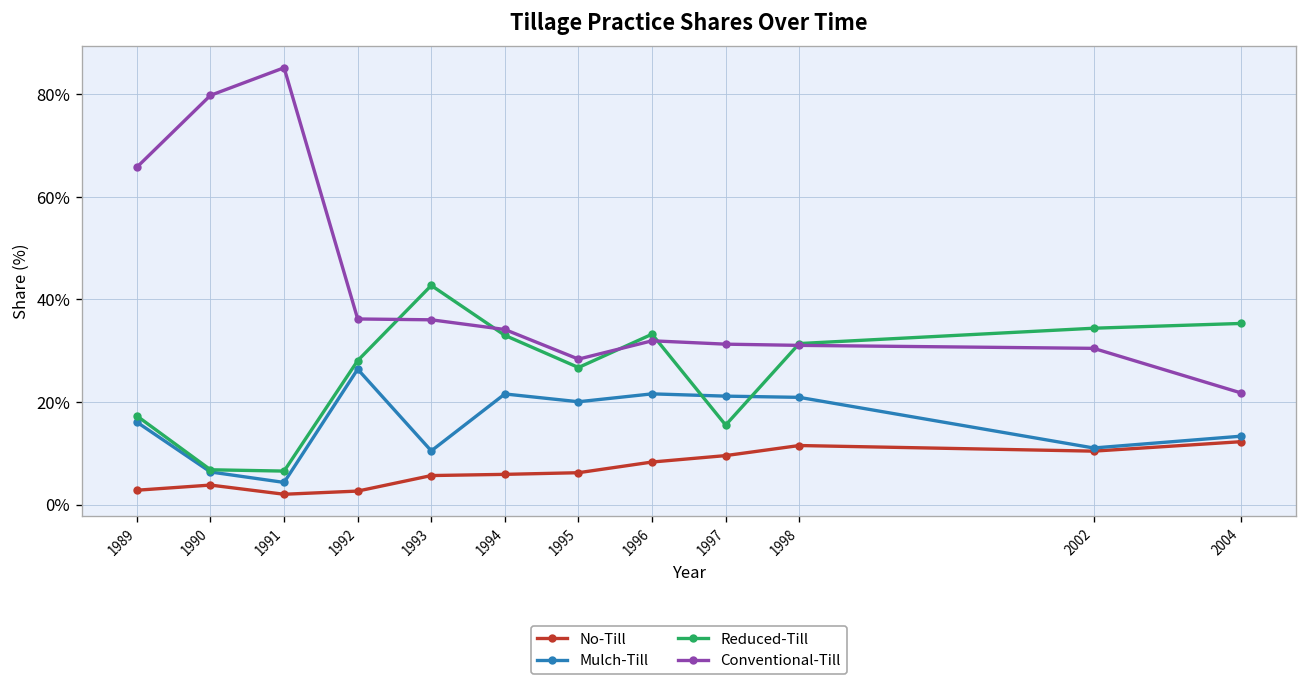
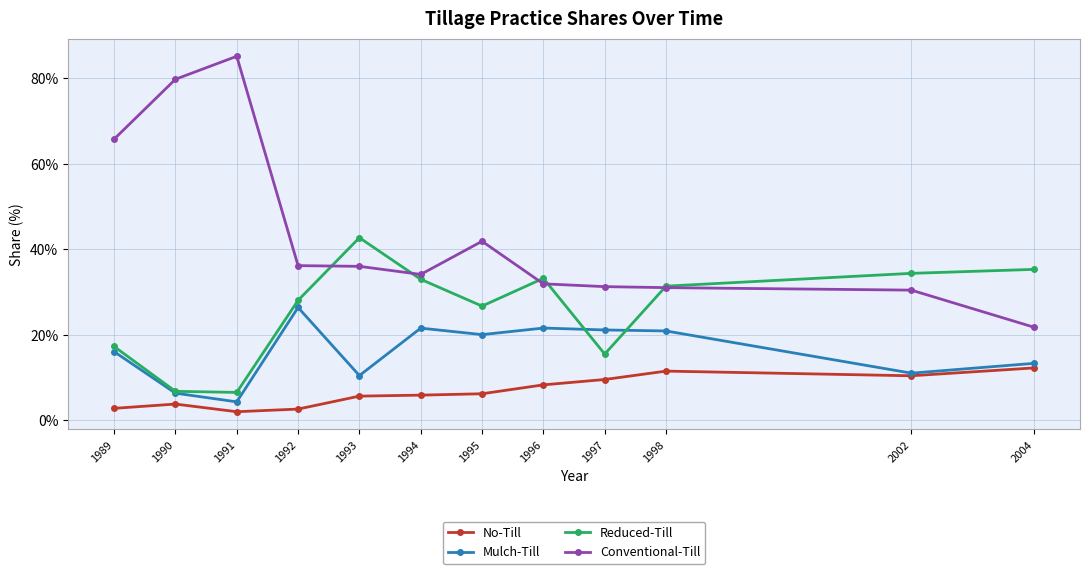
  {
    "No-Till": {
      "1989": "3%",
      "1990": "4%",
      "1991": "2%",
      "1992": "3%",
      "1993": "6%",
      "1994": "6%",
      "1995": "6%",
      "1996": "8%",
      "1997": "10%",
      "1998": "12%",
      "2002": "10%",
      "2004": "12%"
    },
    "Mulch-Till": {
      "1989": "16%",
      "1991": "4%",
      "1992": "26%",
      "1993": "10%",
      "1994": "22%",
      "1995": "20%",
      "1996": "22%",
      "1997": "21%",
      "1998": "21%",
      "2002": "11%",
      "2004": "13%"
    },
    "Reduced-Till": {
      "1989": "17%",
      "1991": "7%",
      "1992": "28%",
      "1993": "43%",
      "1994": "33%",
      "1995": "27%",
      "1996": "33%",
      "1997": "16%",
      "2002": "34%",
      "2004": "35%"
    },
    "Conventional-Till": {
      "1989": "66%",
      "1990": "80%",
      "1991": "85%",
      "1992": "36%",
      "1993": "36%",
      "1994": "34%",
-     "1995": "28%",
+     "1995": "42%",
      "1996": "32%",
      "1997": "31%",
      "2002": "30%",
      "2004": "22%"
    }
  }
